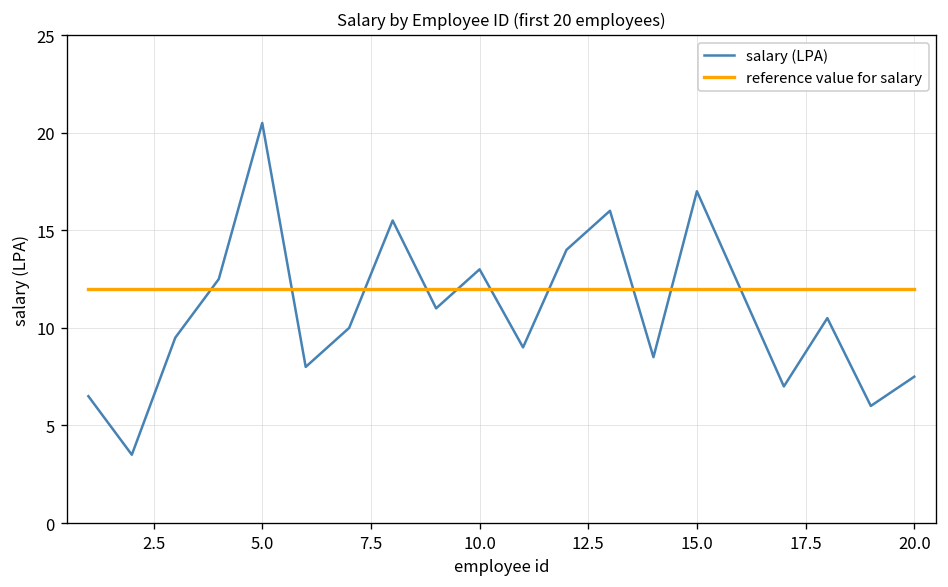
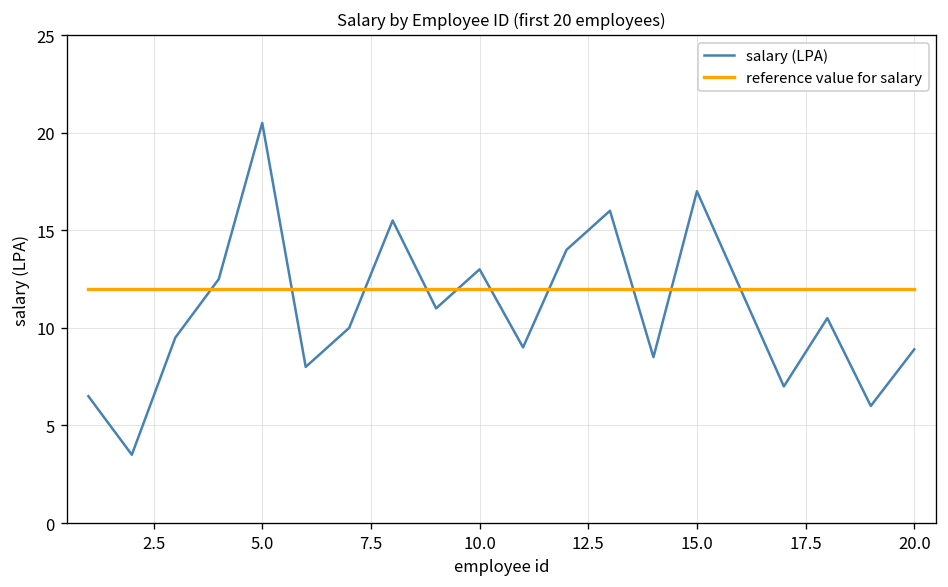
  {
    "salary (LPA)": {
      "5.0": 20.5,
      "10.0": 13.0,
      "15.0": 17.0,
-     "20.0": 7.5
+     "20.0": 8.9
    },
    "reference value for salary": {
      "5.0": 12.0,
      "10.0": 12.0,
      "15.0": 12.0,
      "20.0": 12.0
    }
  }
